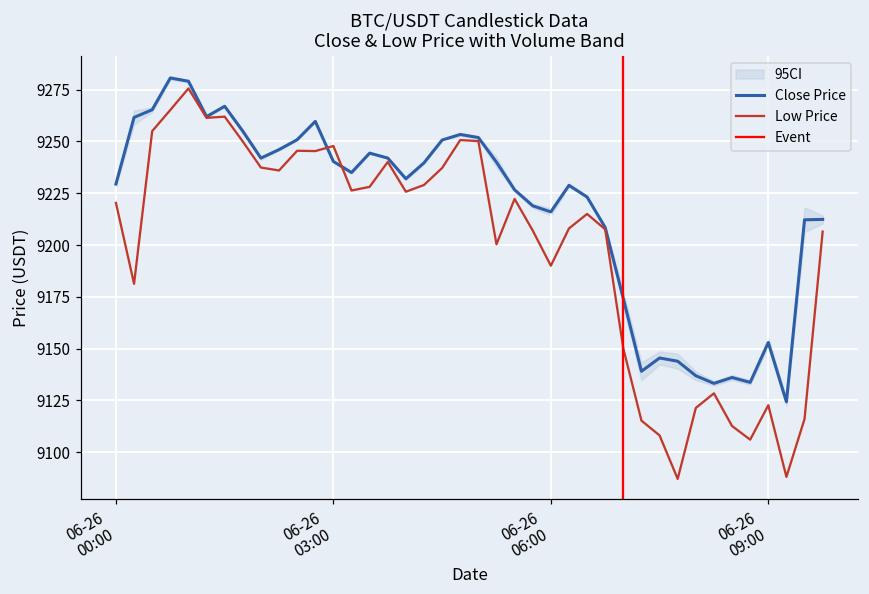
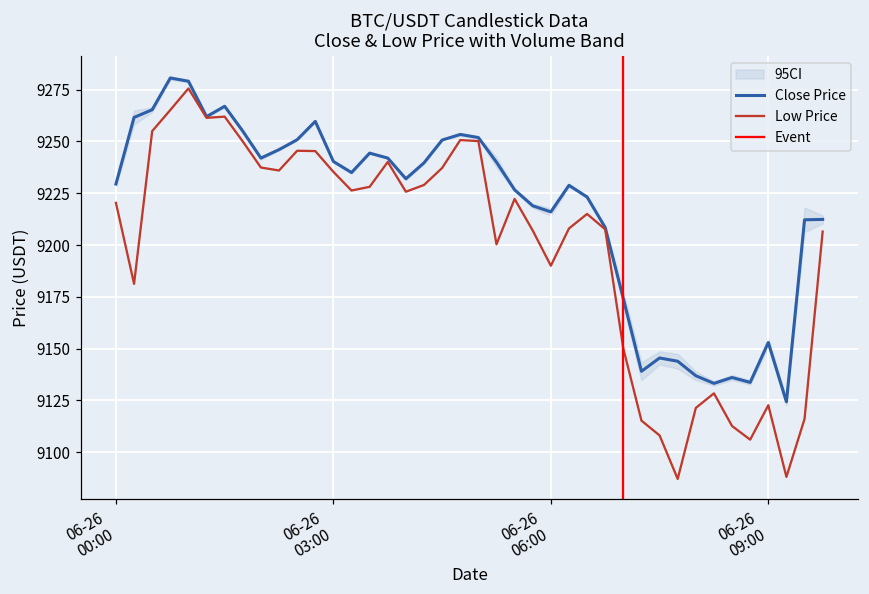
  {
    "Close Price": {
      "06-26 06:00": 9216,
      "06-26 09:00": 9153
    },
    "Low Price": {
      "06-26 00:00": 9220,
-     "06-26 03:00": 9248,
+     "06-26 03:00": 9235,
      "06-26 06:00": 9190,
      "06-26 09:00": 9123
    }
  }
